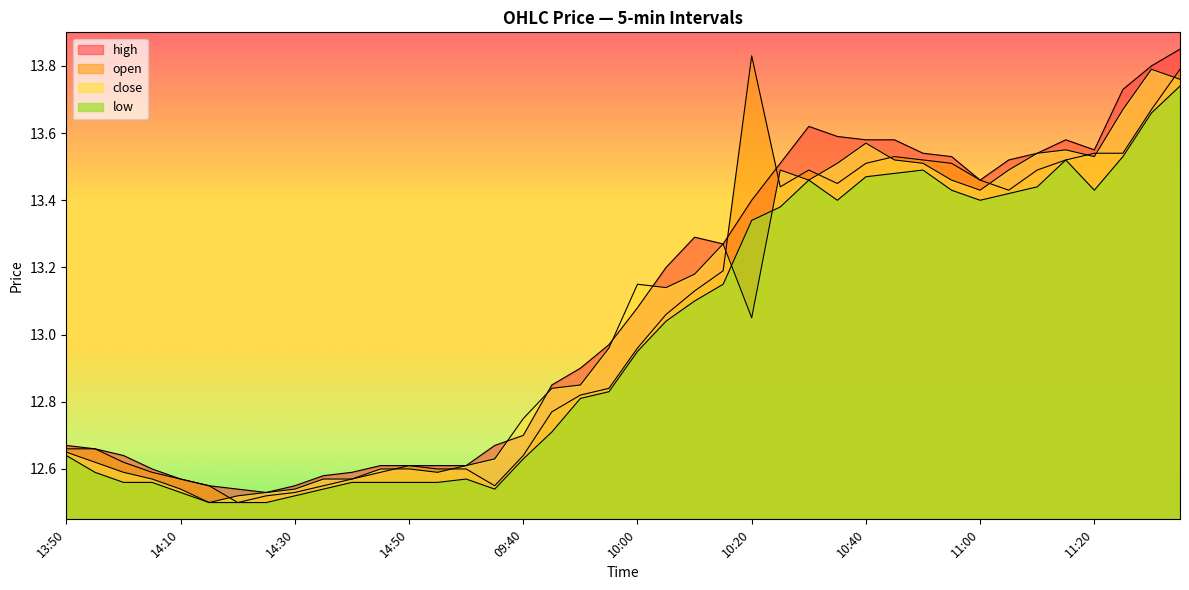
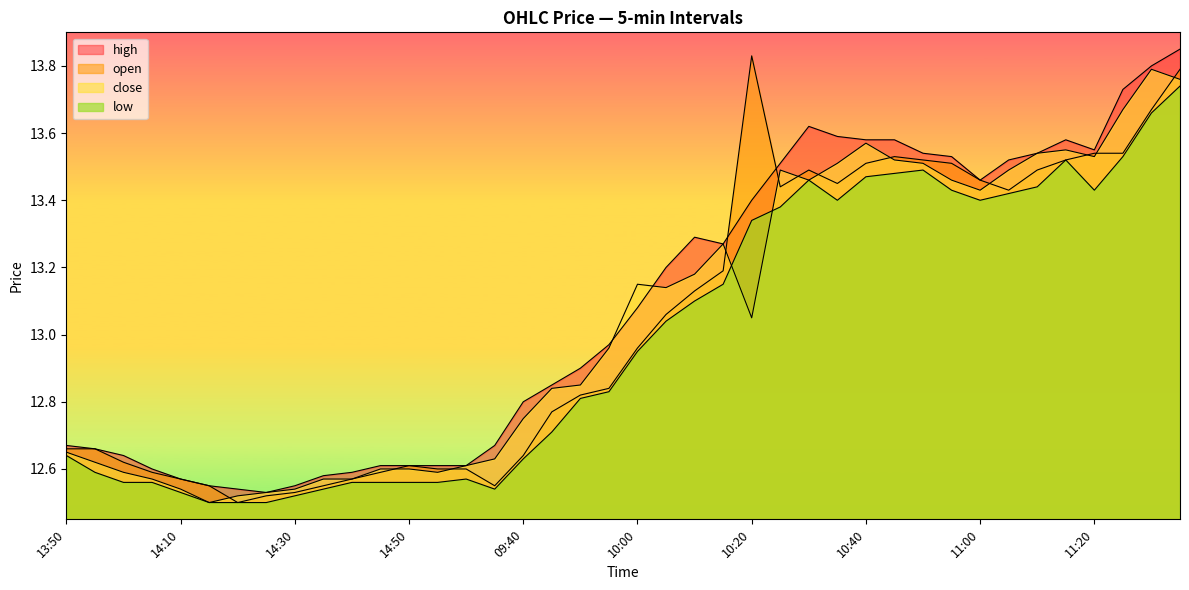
  {
    "high": {
      "13:50": 12.67,
      "14:30": 12.55,
-     "09:40": 12.7,
+     "09:40": 12.8,
      "10:00": 13.08,
      "10:20": 13.4,
      "10:40": 13.58,
      "11:20": 13.55
    },
    "open": {
      "13:50": 12.66,
      "14:30": 12.53,
      "09:40": 12.64,
      "10:00": 12.96,
      "10:20": 13.83,
      "10:40": 13.51,
      "11:20": 13.54
    },
    "close": {
      "13:50": 12.65,
      "14:10": 12.54,
      "14:30": 12.54,
      "14:50": 12.6,
      "09:40": 12.75,
      "10:00": 13.15,
      "10:20": 13.05,
      "10:40": 13.57,
      "11:00": 13.43,
      "11:20": 13.53
    },
    "low": {
      "13:50": 12.64,
      "14:10": 12.53,
      "14:30": 12.52,
      "14:50": 12.56,
      "09:40": 12.63,
      "10:00": 12.95,
      "10:20": 13.34,
      "10:40": 13.47,
      "11:00": 13.4,
      "11:20": 13.43
    }
  }
